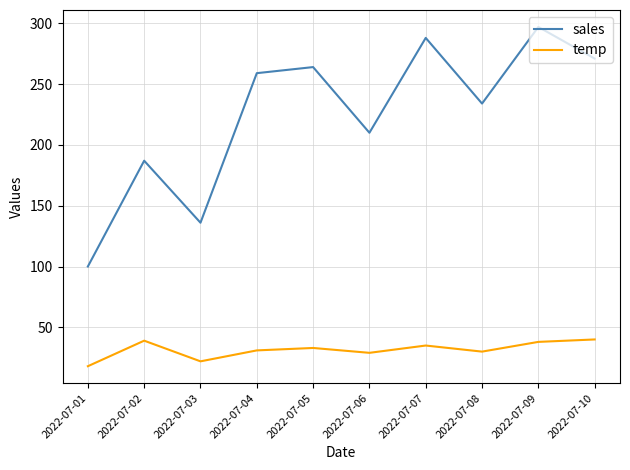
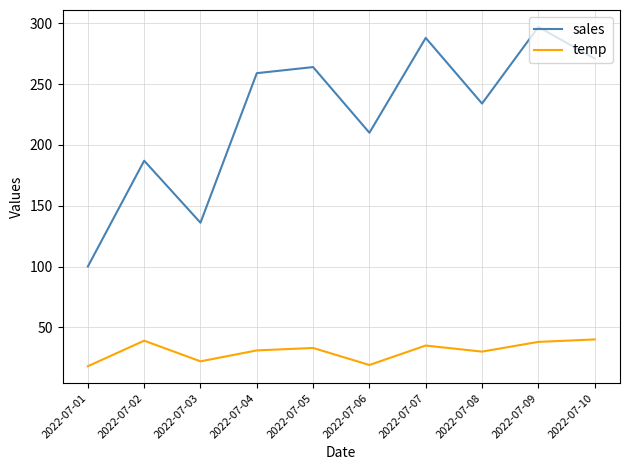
  {
    "sales": {
      "2022-07-01": 100,
      "2022-07-02": 187,
      "2022-07-03": 136,
      "2022-07-04": 259,
      "2022-07-05": 264,
      "2022-07-06": 210,
      "2022-07-07": 288,
      "2022-07-08": 234
    },
    "temp": {
      "2022-07-01": 18,
      "2022-07-02": 39,
      "2022-07-03": 22,
      "2022-07-04": 31,
      "2022-07-05": 33,
-     "2022-07-06": 29,
+     "2022-07-06": 19,
      "2022-07-07": 35,
      "2022-07-08": 30,
      "2022-07-09": 38,
      "2022-07-10": 40
    }
  }
